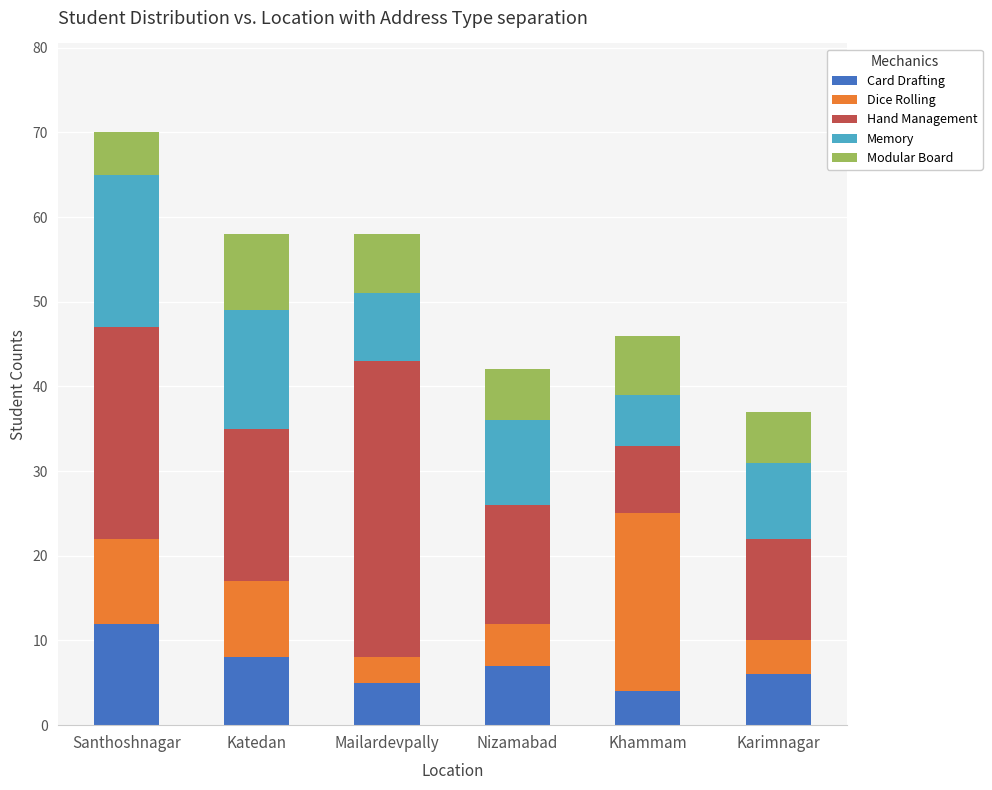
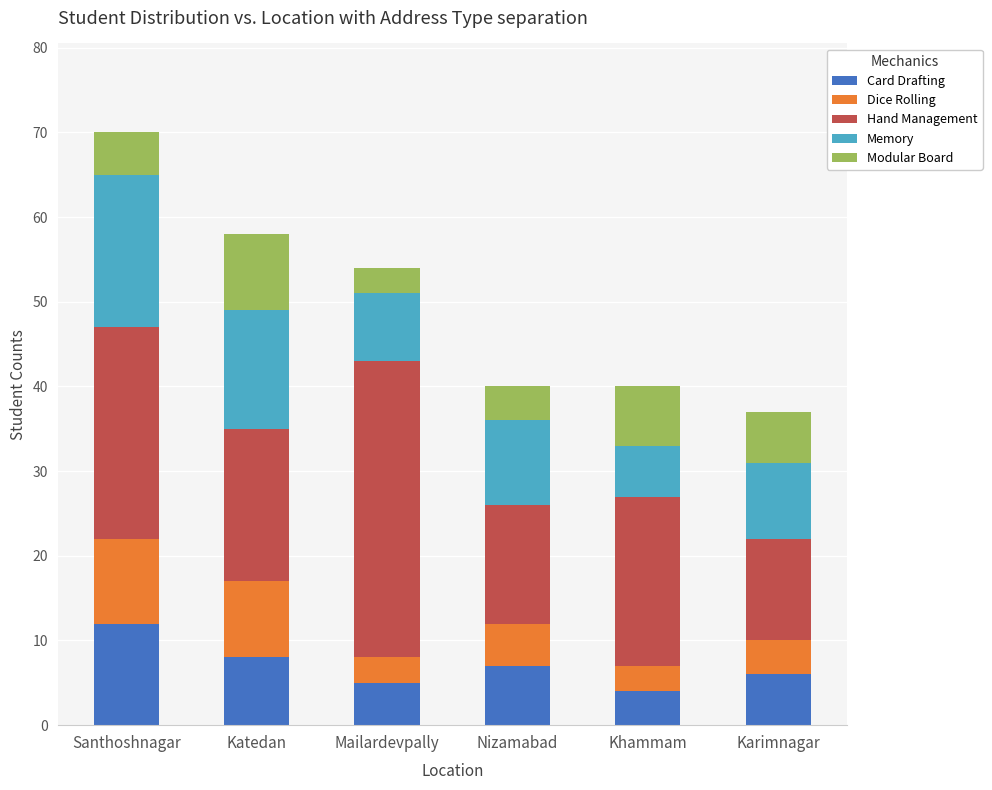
  {
    "Dice Rolling": {
      "Santhoshnagar": 10,
      "Katedan": 9,
      "Mailardevpally": 3,
      "Nizamabad": 5,
-     "Khammam": 21,
+     "Khammam": 3,
      "Karimnagar": 4
    },
    "Hand Management": {
      "Santhoshnagar": 25,
      "Katedan": 18,
      "Mailardevpally": 35,
      "Nizamabad": 14,
-     "Khammam": 8,
+     "Khammam": 20,
      "Karimnagar": 12
    },
    "Modular Board": {
      "Santhoshnagar": 5,
      "Katedan": 9,
-     "Mailardevpally": 7,
-     "Nizamabad": 6,
+     "Mailardevpally": 3,
+     "Nizamabad": 4,
      "Khammam": 7,
      "Karimnagar": 6
    }
  }
